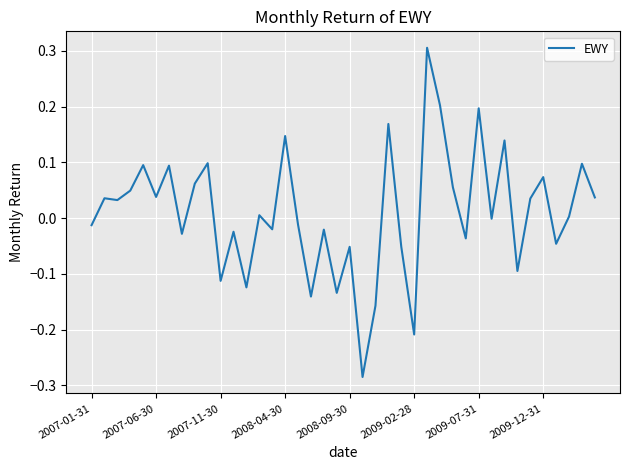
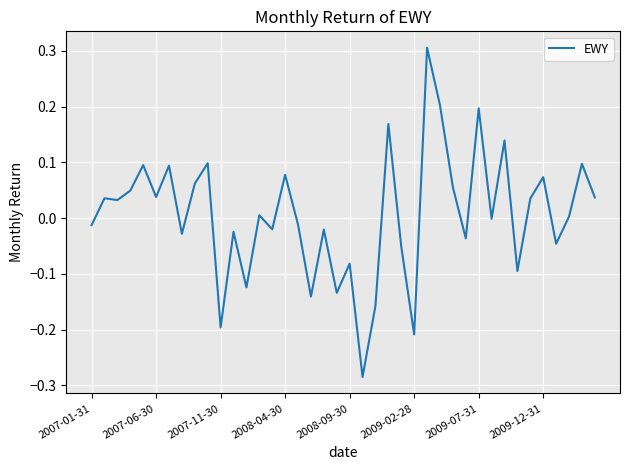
  {
    "2007-01-31": -0.01,
    "2007-06-30": 0.04,
-   "2007-11-30": -0.11,
-   "2008-04-30": 0.15,
-   "2008-09-30": -0.05,
+   "2007-11-30": -0.20,
+   "2008-04-30": 0.08,
+   "2008-09-30": -0.08,
    "2009-02-28": -0.21,
    "2009-07-31": 0.20,
    "2009-12-31": 0.07
  }
